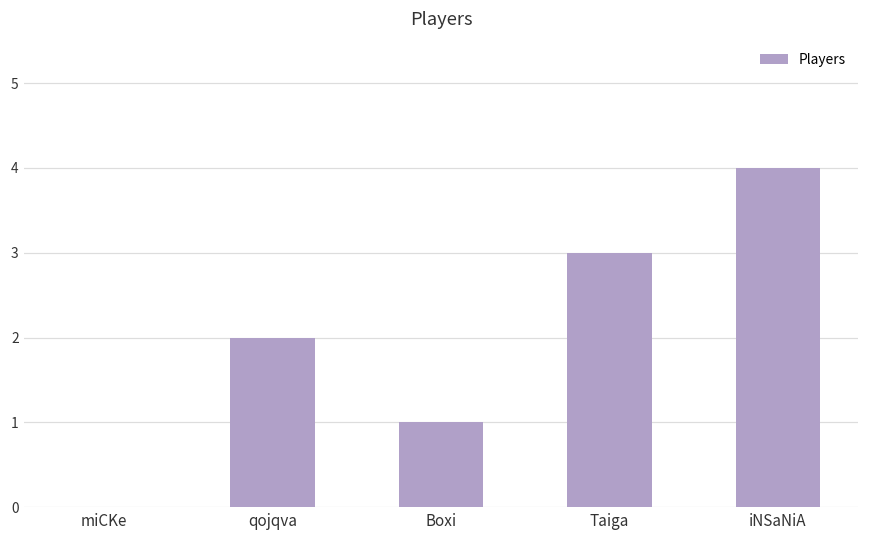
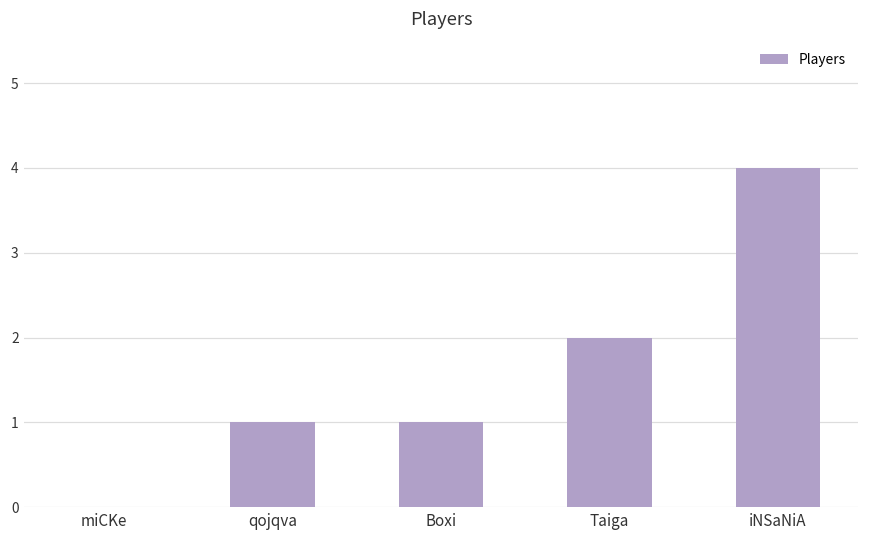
  {
    "miCKe": 0,
-   "qojqva": 2,
+   "qojqva": 1,
    "Boxi": 1,
-   "Taiga": 3,
+   "Taiga": 2,
    "iNSaNiA": 4
  }
